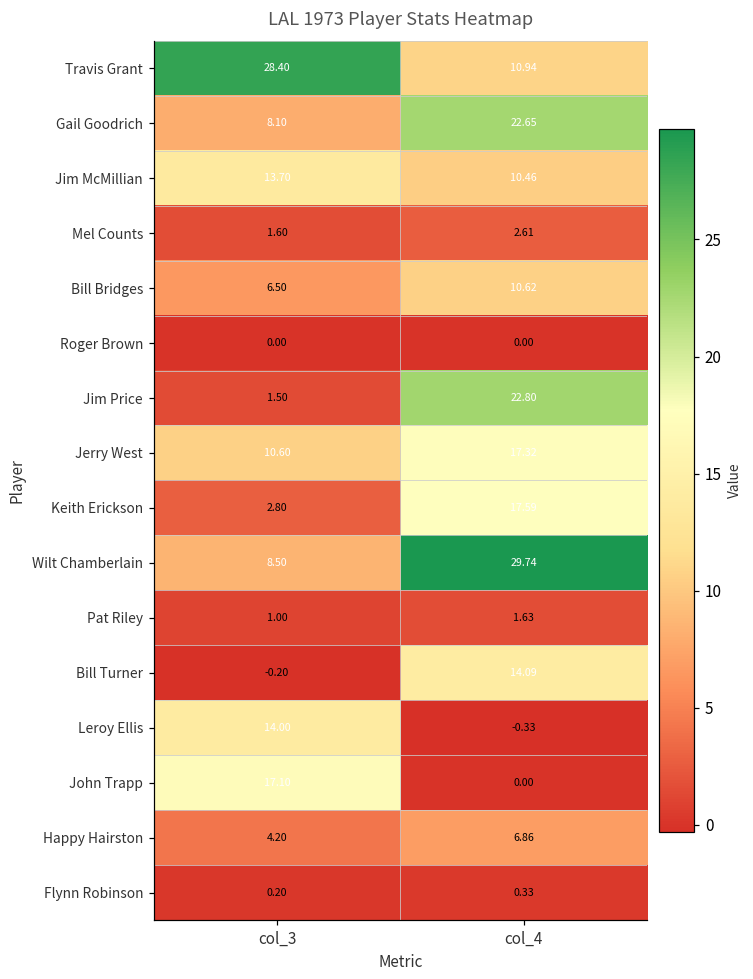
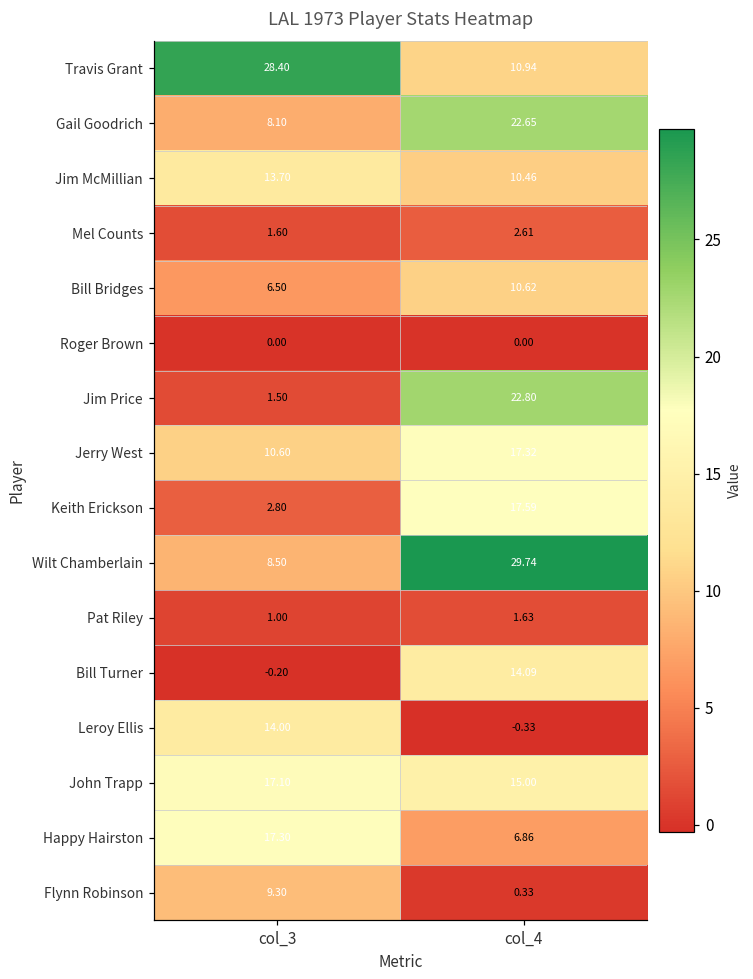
  {
    "Travis Grant": {
      "col_3": 28.40,
      "col_4": 10.94
    },
    "Gail Goodrich": {
      "col_3": 8.10,
      "col_4": 22.65
    },
    "Jim McMillian": {
      "col_3": 13.70,
      "col_4": 10.46
    },
    "Mel Counts": {
      "col_3": 1.60,
      "col_4": 2.61
    },
    "Bill Bridges": {
      "col_3": 6.50,
      "col_4": 10.62
    },
    "Roger Brown": {
      "col_3": 0.00,
      "col_4": 0.00
    },
    "Jim Price": {
      "col_3": 1.50,
      "col_4": 22.80
    },
    "Jerry West": {
      "col_3": 10.60,
      "col_4": 17.32
    },
    "Keith Erickson": {
      "col_3": 2.80,
      "col_4": 17.59
    },
    "Wilt Chamberlain": {
      "col_3": 8.50,
      "col_4": 29.74
    },
    "Pat Riley": {
      "col_3": 1.00,
      "col_4": 1.63
    },
    "Bill Turner": {
      "col_3": -0.20,
      "col_4": 14.09
    },
    "Leroy Ellis": {
      "col_3": 14.00,
      "col_4": -0.33
    },
    "John Trapp": {
      "col_3": 17.10,
-     "col_4": 0.00
+     "col_4": 15.00
    },
    "Happy Hairston": {
-     "col_3": 4.20,
+     "col_3": 17.30,
      "col_4": 6.86
    },
    "Flynn Robinson": {
-     "col_3": 0.20,
+     "col_3": 9.30,
      "col_4": 0.33
    }
  }
